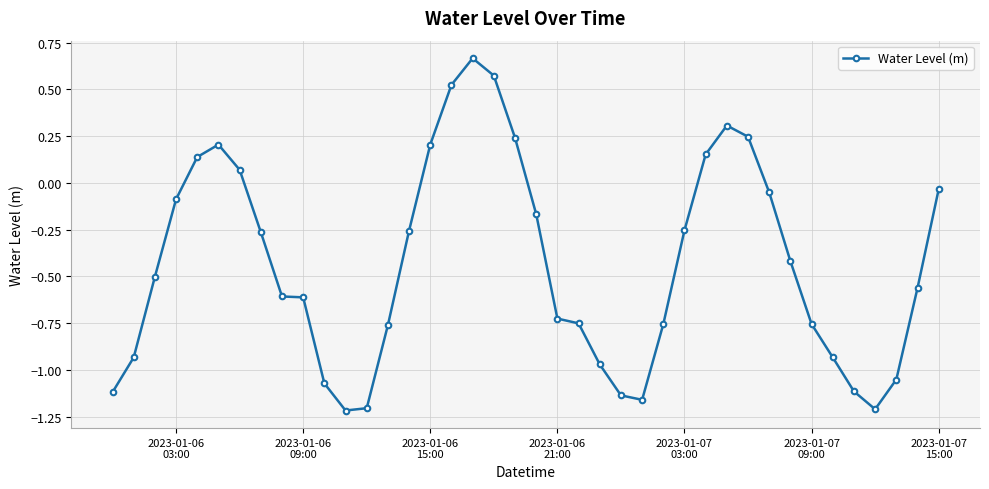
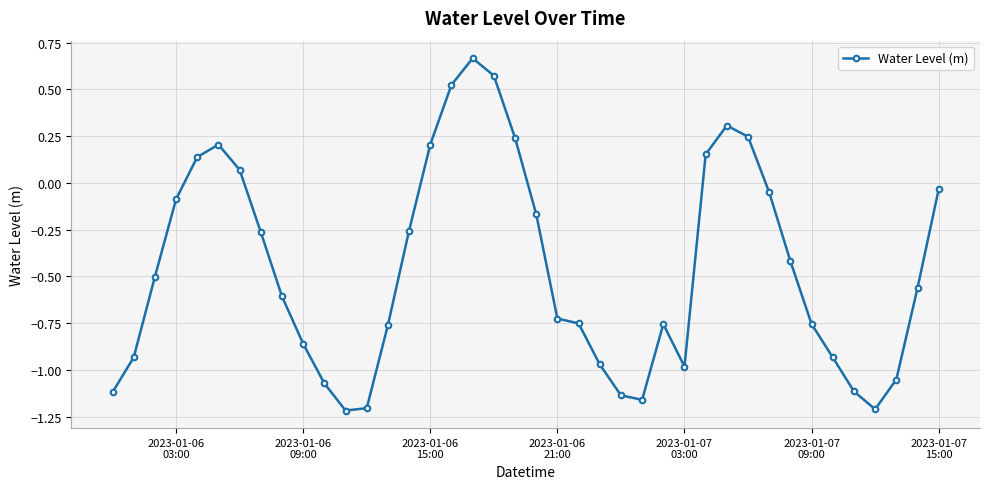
  {
    "2023-01-06 03:00": -0.09,
-   "2023-01-06 09:00": -0.61,
+   "2023-01-06 09:00": -0.86,
    "2023-01-06 15:00": 0.20,
    "2023-01-06 21:00": -0.73,
-   "2023-01-07 03:00": -0.25,
+   "2023-01-07 03:00": -0.98,
    "2023-01-07 09:00": -0.75,
    "2023-01-07 15:00": -0.03
  }
